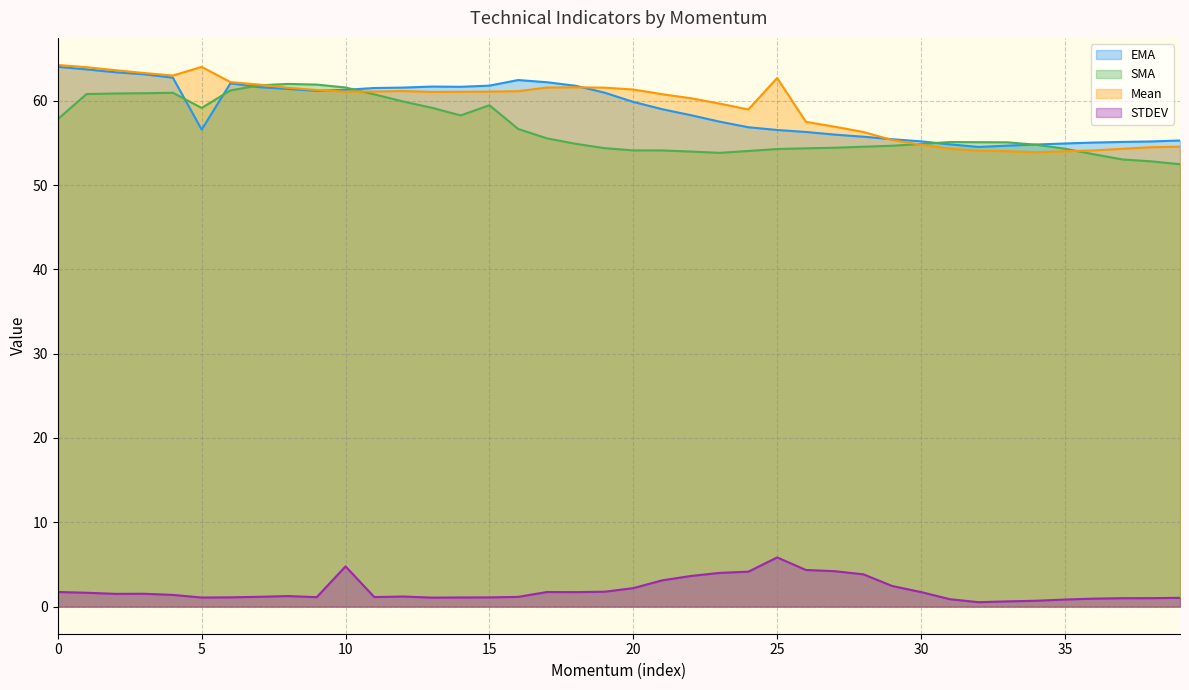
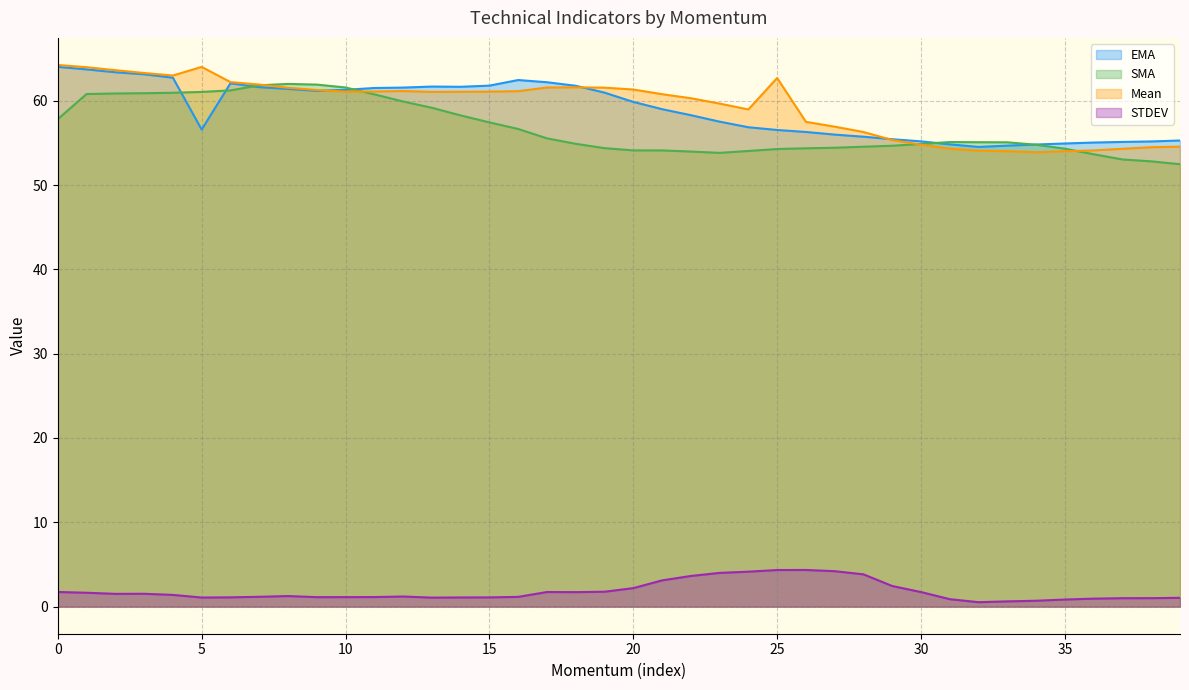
  {
    "EMA": {
      "5": 57,
      "15": 62,
      "20": 60,
      "25": 57,
      "30": 55,
      "35": 55
    },
    "SMA": {
      "0": 58,
-     "5": 59,
-     "15": 59,
+     "5": 61,
+     "15": 57,
      "20": 54,
      "25": 54
    },
    "Mean": {
      "5": 64,
      "15": 61,
      "20": 61,
      "25": 63
    },
    "STDEV": {
      "0": 2,
      "5": 1,
-     "10": 5,
+     "10": 1,
      "15": 1,
      "20": 2,
-     "25": 6,
+     "25": 4,
      "30": 2,
      "35": 1
    }
  }
